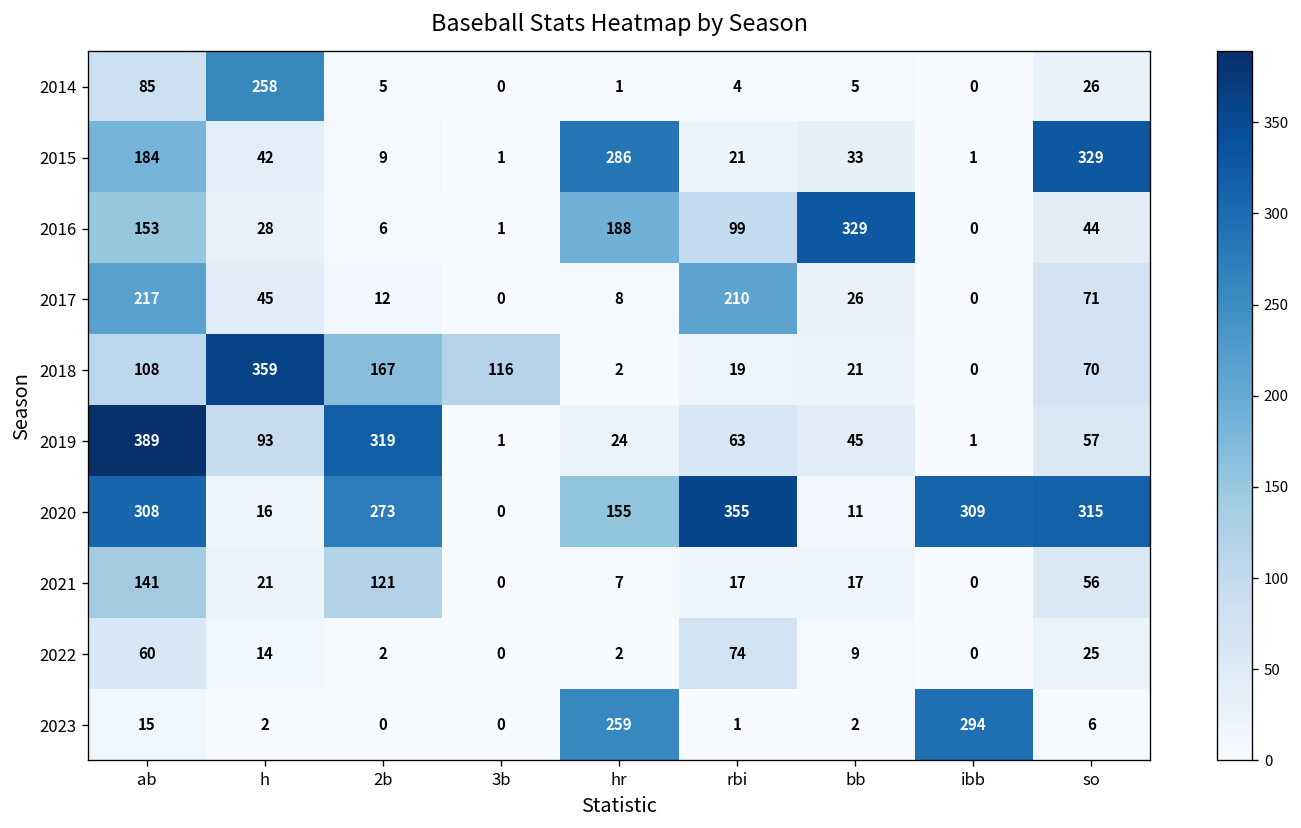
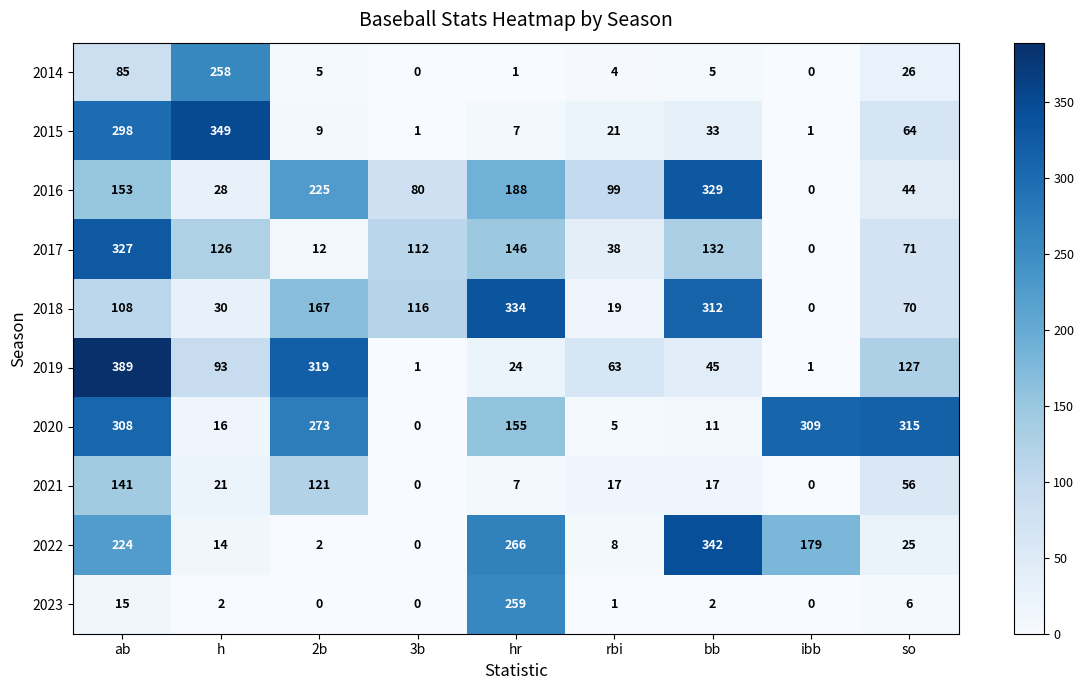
  {
    "2014": {
      "ab": 85,
      "h": 258,
      "2b": 5,
      "3b": 0,
      "hr": 1,
      "rbi": 4,
      "bb": 5,
      "ibb": 0,
      "so": 26
    },
    "2015": {
-     "ab": 184,
-     "h": 42,
+     "ab": 298,
+     "h": 349,
      "2b": 9,
      "3b": 1,
-     "hr": 286,
+     "hr": 7,
      "rbi": 21,
      "bb": 33,
      "ibb": 1,
-     "so": 329
+     "so": 64
    },
    "2016": {
      "ab": 153,
      "h": 28,
-     "2b": 6,
-     "3b": 1,
+     "2b": 225,
+     "3b": 80,
      "hr": 188,
      "rbi": 99,
      "bb": 329,
      "ibb": 0,
      "so": 44
    },
    "2017": {
-     "ab": 217,
-     "h": 45,
+     "ab": 327,
+     "h": 126,
      "2b": 12,
-     "3b": 0,
-     "hr": 8,
-     "rbi": 210,
-     "bb": 26,
+     "3b": 112,
+     "hr": 146,
+     "rbi": 38,
+     "bb": 132,
      "ibb": 0,
      "so": 71
    },
    "2018": {
      "ab": 108,
-     "h": 359,
+     "h": 30,
      "2b": 167,
      "3b": 116,
-     "hr": 2,
+     "hr": 334,
      "rbi": 19,
-     "bb": 21,
+     "bb": 312,
      "ibb": 0,
      "so": 70
    },
    "2019": {
      "ab": 389,
      "h": 93,
      "2b": 319,
      "3b": 1,
      "hr": 24,
      "rbi": 63,
      "bb": 45,
      "ibb": 1,
-     "so": 57
+     "so": 127
    },
    "2020": {
      "ab": 308,
      "h": 16,
      "2b": 273,
      "3b": 0,
      "hr": 155,
-     "rbi": 355,
+     "rbi": 5,
      "bb": 11,
      "ibb": 309,
      "so": 315
    },
    "2021": {
      "ab": 141,
      "h": 21,
      "2b": 121,
      "3b": 0,
      "hr": 7,
      "rbi": 17,
      "bb": 17,
      "ibb": 0,
      "so": 56
    },
    "2022": {
-     "ab": 60,
+     "ab": 224,
      "h": 14,
      "2b": 2,
      "3b": 0,
-     "hr": 2,
-     "rbi": 74,
-     "bb": 9,
-     "ibb": 0,
+     "hr": 266,
+     "rbi": 8,
+     "bb": 342,
+     "ibb": 179,
      "so": 25
    },
    "2023": {
      "ab": 15,
      "h": 2,
      "2b": 0,
      "3b": 0,
      "hr": 259,
      "rbi": 1,
      "bb": 2,
-     "ibb": 294,
+     "ibb": 0,
      "so": 6
    }
  }
